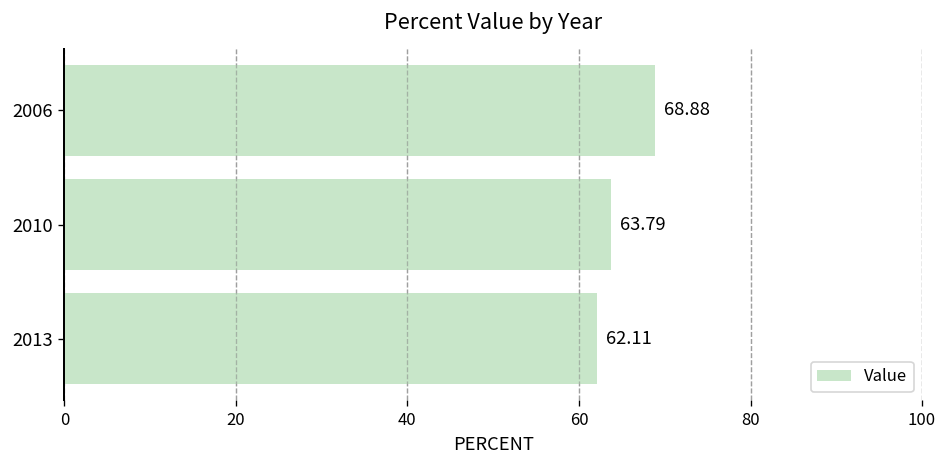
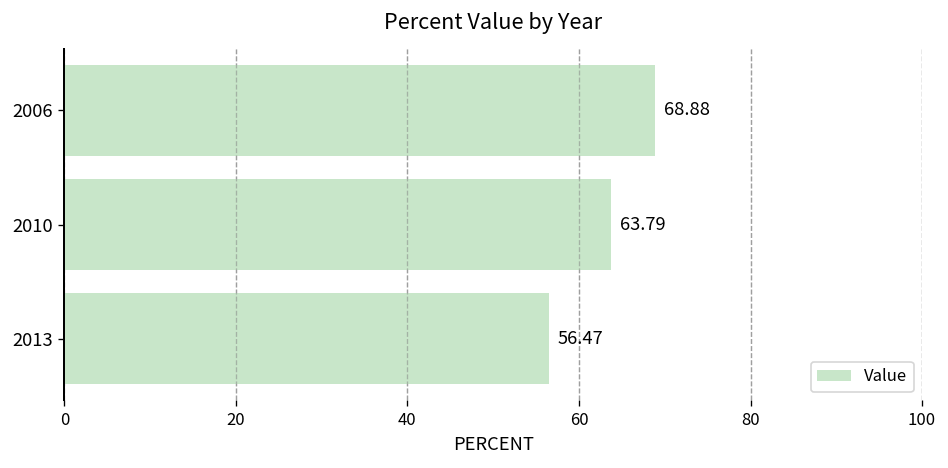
  {
    "2006": 68.88,
    "2010": 63.79,
-   "2013": 62.11
+   "2013": 56.47
  }
